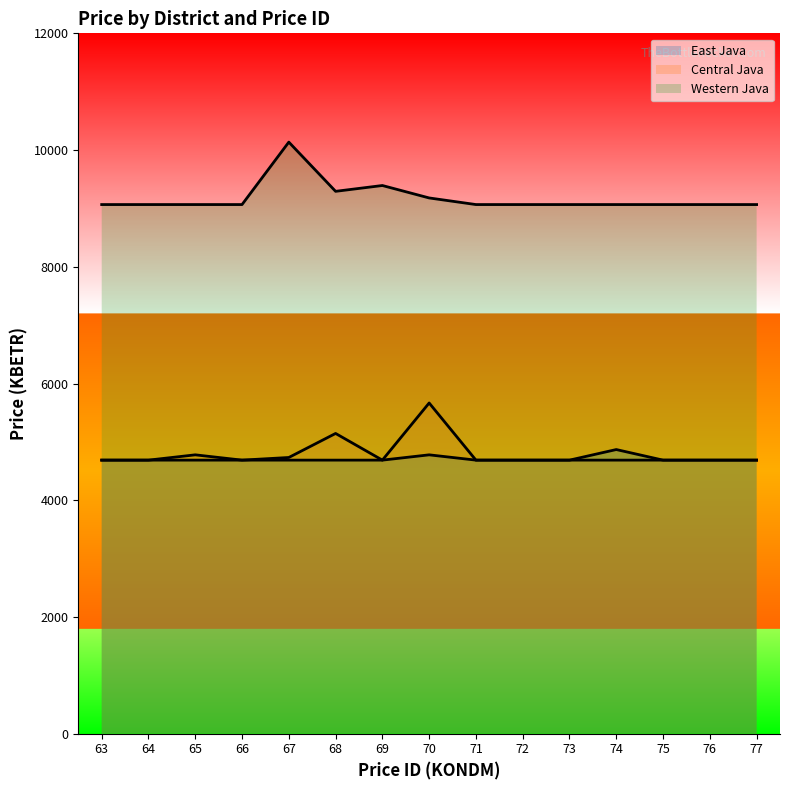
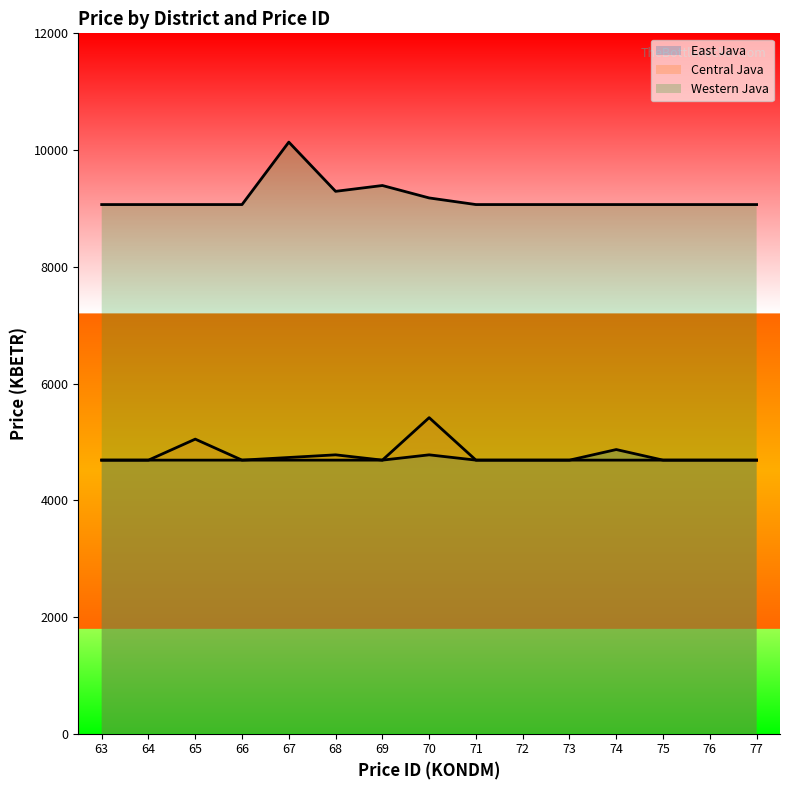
  {
    "Central Java": {
-     "65": 4800,
+     "65": 5000,
      "67": 4700,
-     "68": 5100,
-     "70": 5700,
+     "68": 4800,
+     "70": 5400,
      "74": 4700
    }
  }
